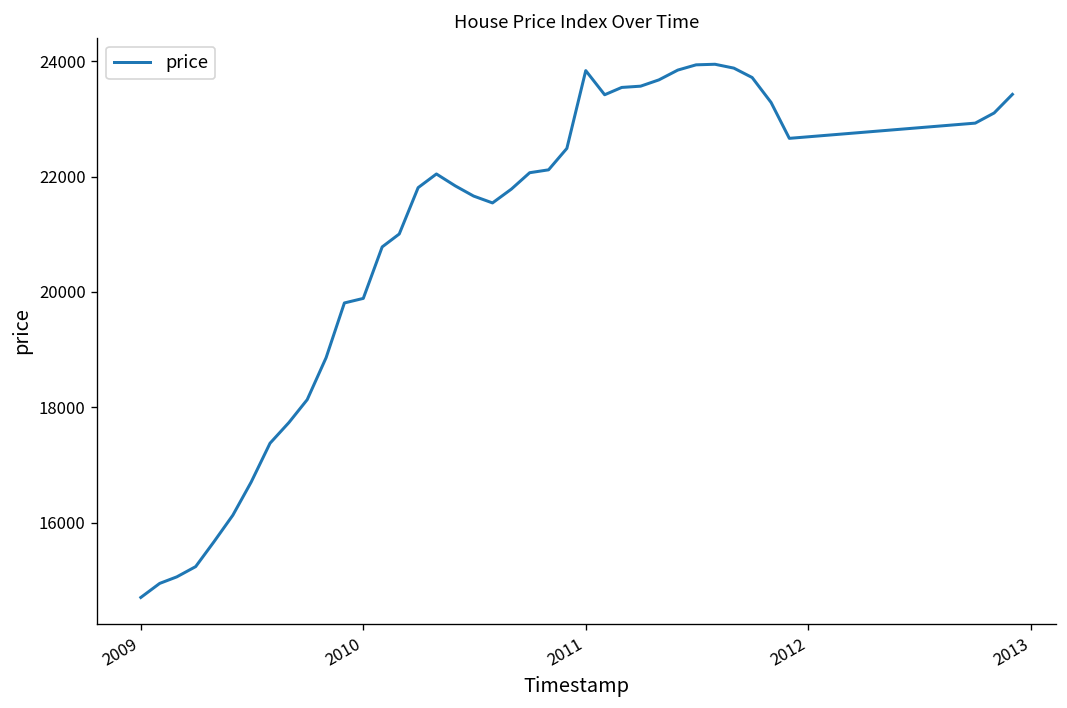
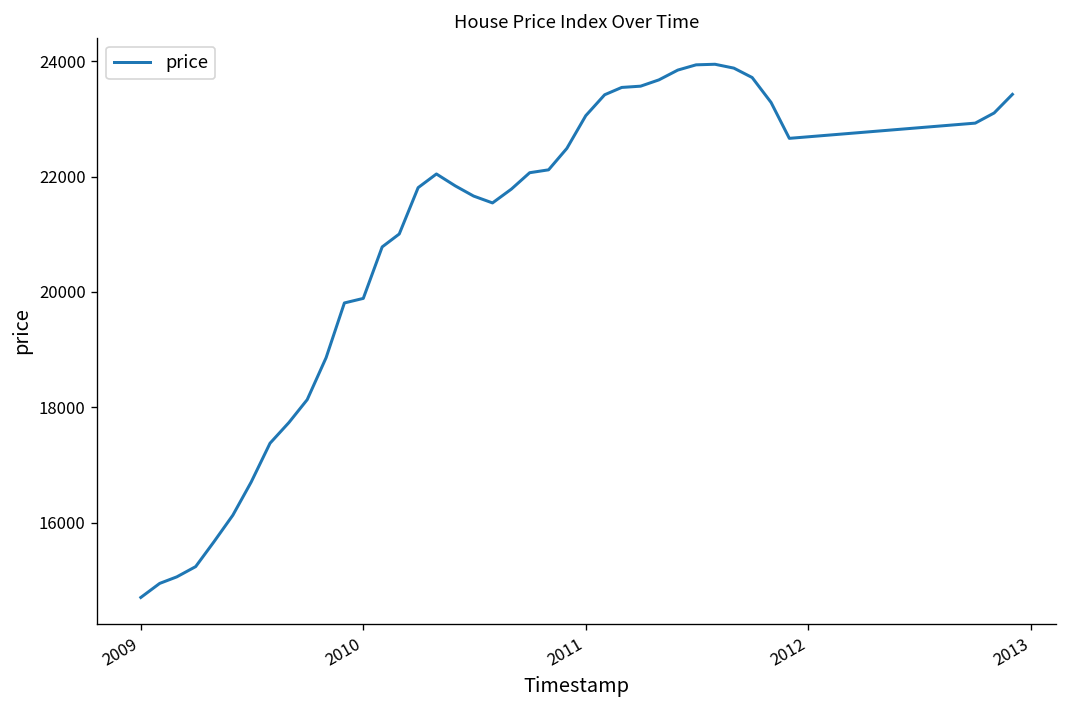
  {
    "2009": 14700,
    "2010": 19900,
-   "2011": 23800
+   "2011": 23100
  }
